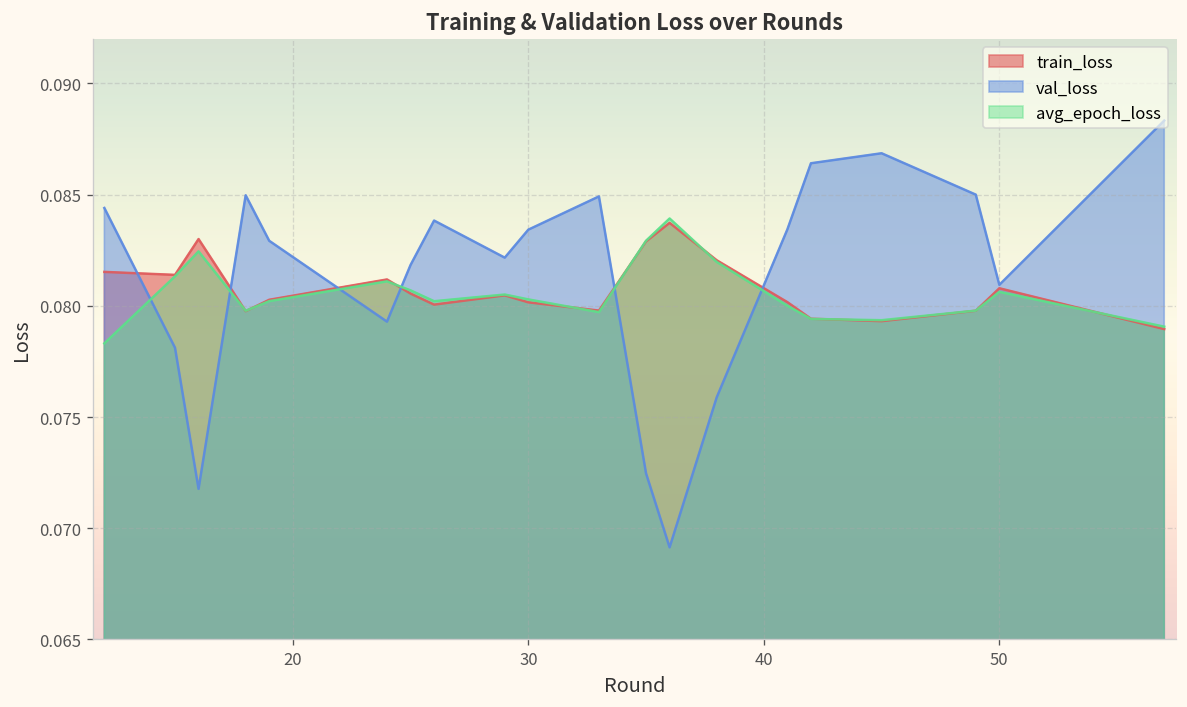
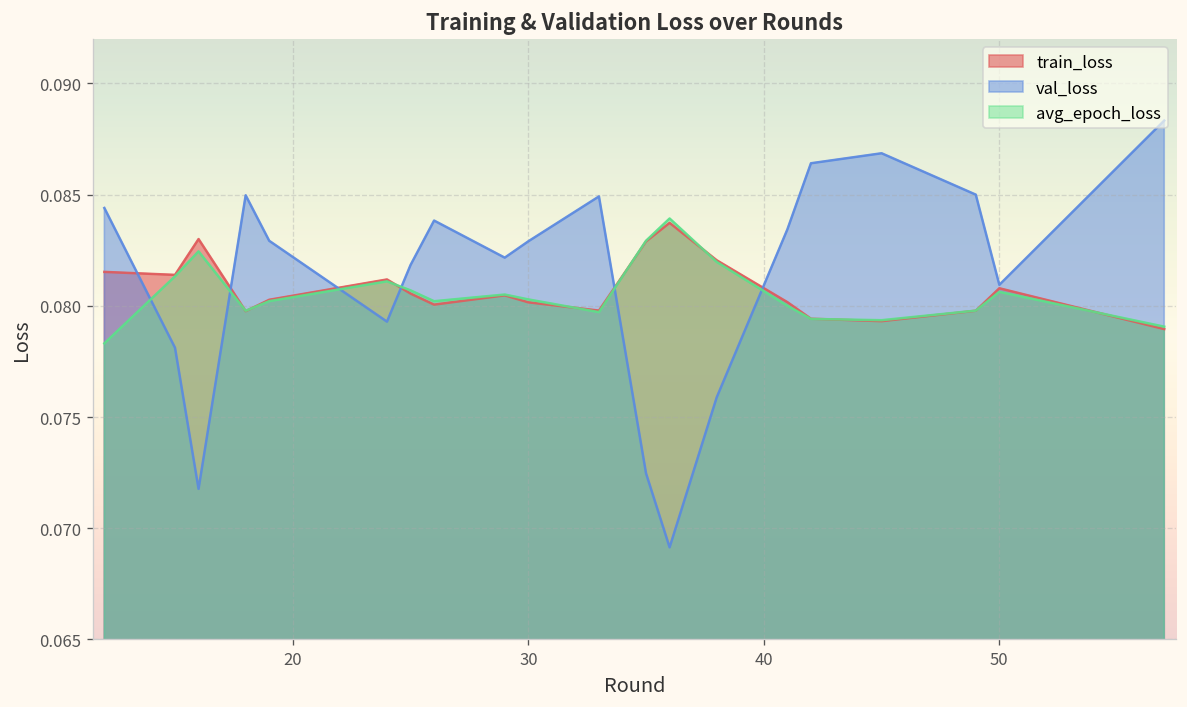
  {
    "train_loss": {
      "50": 0.0808
    },
    "val_loss": {
-     "30": 0.0834,
+     "30": 0.0829,
      "50": 0.0809
    },
    "avg_epoch_loss": {
      "50": 0.0806
    }
  }
